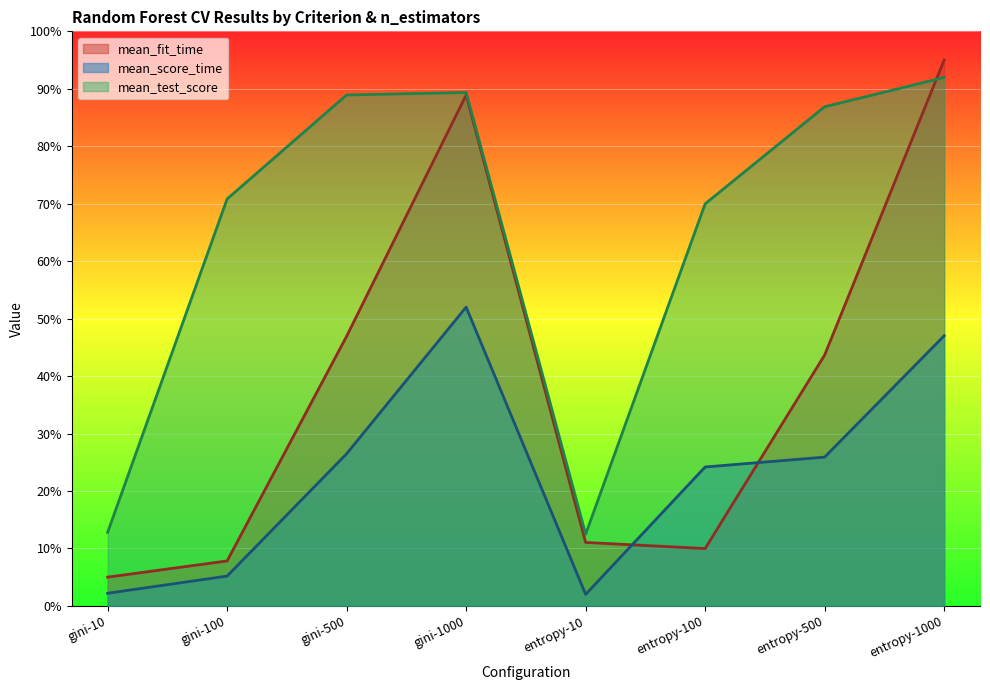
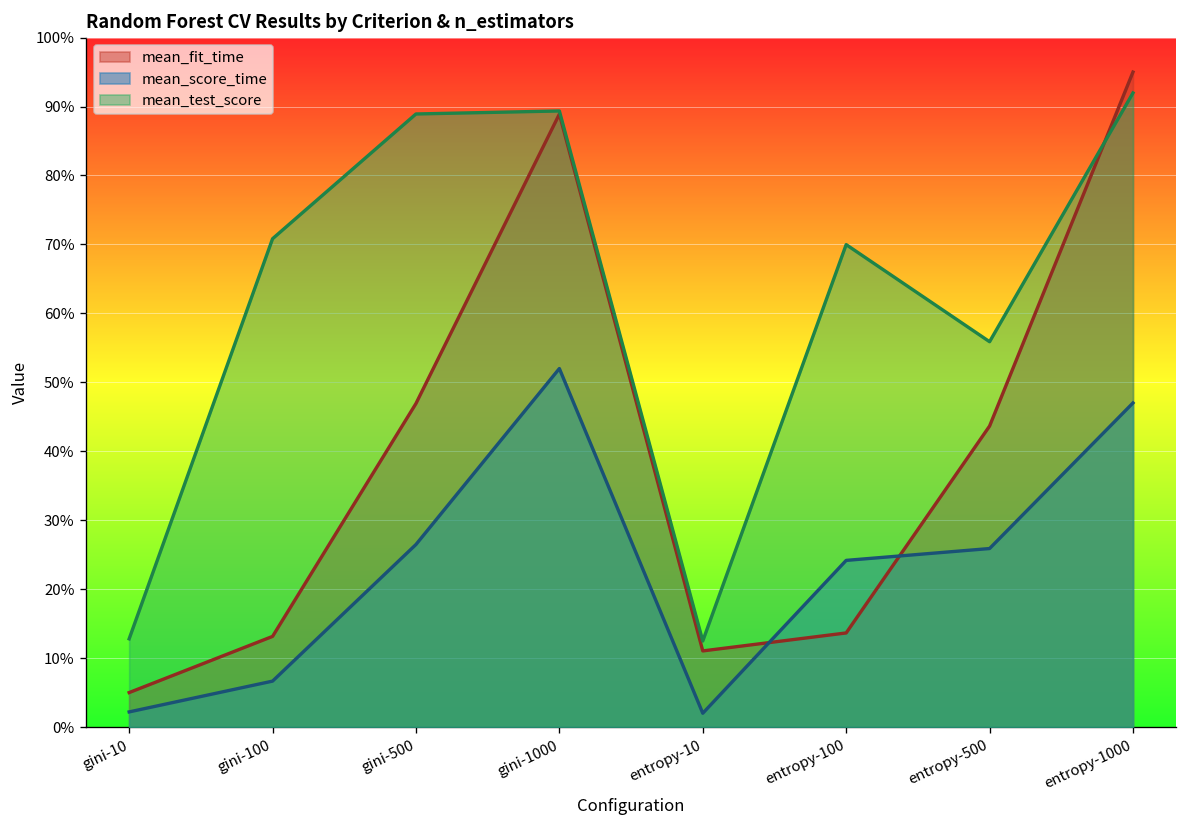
  {
    "mean_fit_time": {
      "gini-10": "5%",
-     "gini-100": "8%",
+     "gini-100": "13%",
      "gini-500": "47%",
      "gini-1000": "89%",
      "entropy-10": "11%",
-     "entropy-100": "10%",
+     "entropy-100": "14%",
      "entropy-500": "44%",
      "entropy-1000": "95%"
    },
    "mean_score_time": {
      "gini-10": "2%",
-     "gini-100": "5%",
+     "gini-100": "7%",
      "gini-500": "26%",
      "gini-1000": "52%",
      "entropy-10": "2%",
      "entropy-100": "24%",
      "entropy-500": "26%",
      "entropy-1000": "47%"
    },
    "mean_test_score": {
      "gini-10": "13%",
      "gini-100": "71%",
      "gini-500": "89%",
      "gini-1000": "89%",
      "entropy-10": "12%",
      "entropy-100": "70%",
-     "entropy-500": "87%",
+     "entropy-500": "56%",
      "entropy-1000": "92%"
    }
  }
